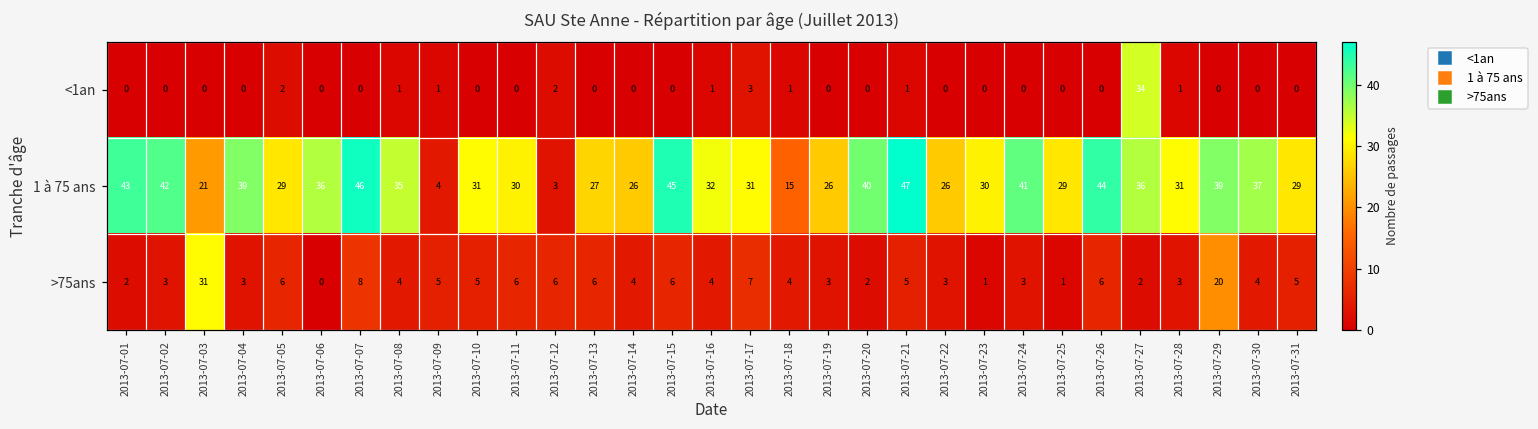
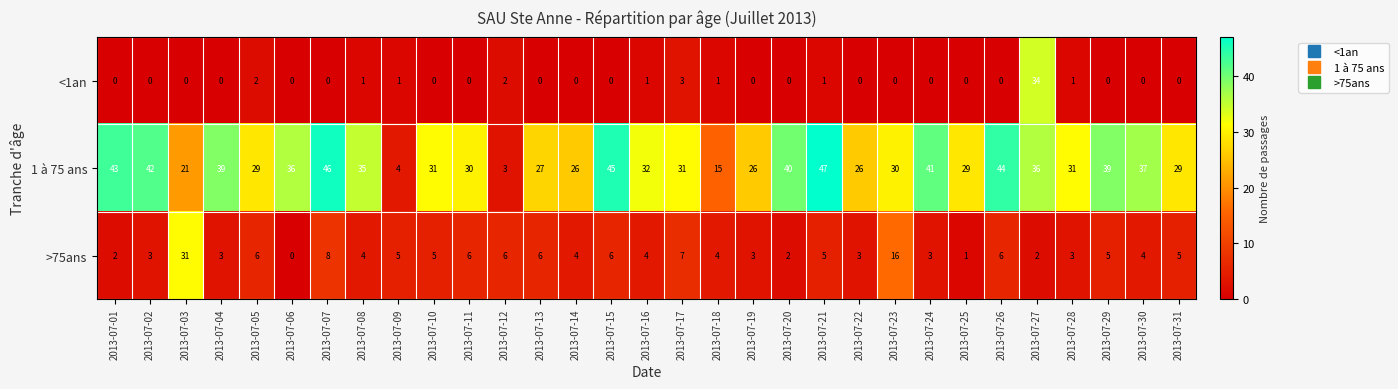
  {
    "<1an": {
      "2013-07-01": 0,
      "2013-07-02": 0,
      "2013-07-03": 0,
      "2013-07-04": 0,
      "2013-07-05": 2,
      "2013-07-06": 0,
      "2013-07-07": 0,
      "2013-07-08": 1,
      "2013-07-09": 1,
      "2013-07-10": 0,
      "2013-07-11": 0,
      "2013-07-12": 2,
      "2013-07-13": 0,
      "2013-07-14": 0,
      "2013-07-15": 0,
      "2013-07-16": 1,
      "2013-07-17": 3,
      "2013-07-18": 1,
      "2013-07-19": 0,
      "2013-07-20": 0,
      "2013-07-21": 1,
      "2013-07-22": 0,
      "2013-07-23": 0,
      "2013-07-24": 0,
      "2013-07-25": 0,
      "2013-07-26": 0,
      "2013-07-27": 34,
      "2013-07-28": 1,
      "2013-07-29": 0,
      "2013-07-30": 0,
      "2013-07-31": 0
    },
    "1 à 75 ans": {
      "2013-07-01": 43,
      "2013-07-02": 42,
      "2013-07-03": 21,
      "2013-07-04": 39,
      "2013-07-05": 29,
      "2013-07-06": 36,
      "2013-07-07": 46,
      "2013-07-08": 35,
      "2013-07-09": 4,
      "2013-07-10": 31,
      "2013-07-11": 30,
      "2013-07-12": 3,
      "2013-07-13": 27,
      "2013-07-14": 26,
      "2013-07-15": 45,
      "2013-07-16": 32,
      "2013-07-17": 31,
      "2013-07-18": 15,
      "2013-07-19": 26,
      "2013-07-20": 40,
      "2013-07-21": 47,
      "2013-07-22": 26,
      "2013-07-23": 30,
      "2013-07-24": 41,
      "2013-07-25": 29,
      "2013-07-26": 44,
      "2013-07-27": 36,
      "2013-07-28": 31,
      "2013-07-29": 39,
      "2013-07-30": 37,
      "2013-07-31": 29
    },
    ">75ans": {
      "2013-07-01": 2,
      "2013-07-02": 3,
      "2013-07-03": 31,
      "2013-07-04": 3,
      "2013-07-05": 6,
      "2013-07-06": 0,
      "2013-07-07": 8,
      "2013-07-08": 4,
      "2013-07-09": 5,
      "2013-07-10": 5,
      "2013-07-11": 6,
      "2013-07-12": 6,
      "2013-07-13": 6,
      "2013-07-14": 4,
      "2013-07-15": 6,
      "2013-07-16": 4,
      "2013-07-17": 7,
      "2013-07-18": 4,
      "2013-07-19": 3,
      "2013-07-20": 2,
      "2013-07-21": 5,
      "2013-07-22": 3,
-     "2013-07-23": 1,
+     "2013-07-23": 16,
      "2013-07-24": 3,
      "2013-07-25": 1,
      "2013-07-26": 6,
      "2013-07-27": 2,
      "2013-07-28": 3,
-     "2013-07-29": 20,
+     "2013-07-29": 5,
      "2013-07-30": 4,
      "2013-07-31": 5
    }
  }
